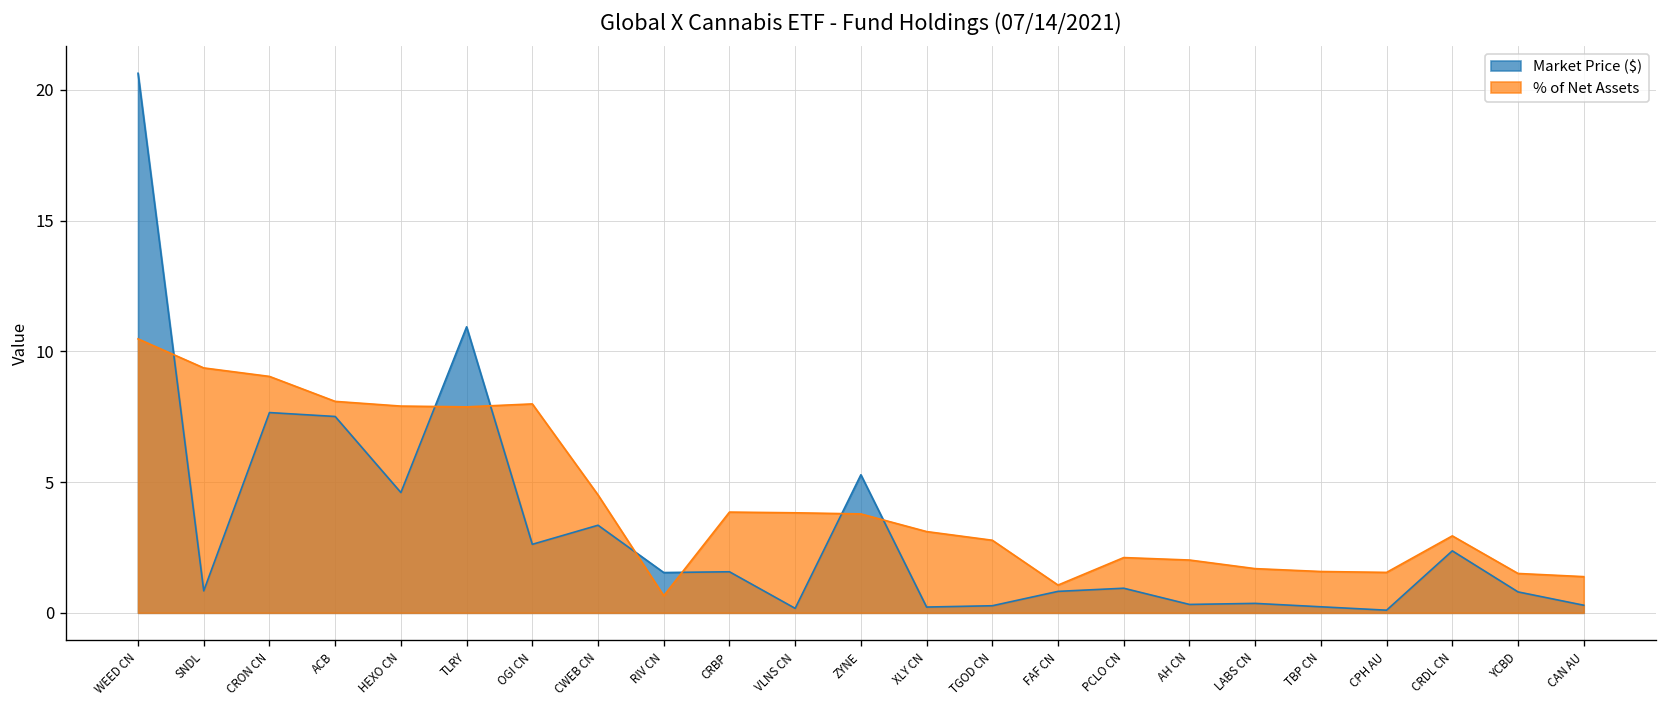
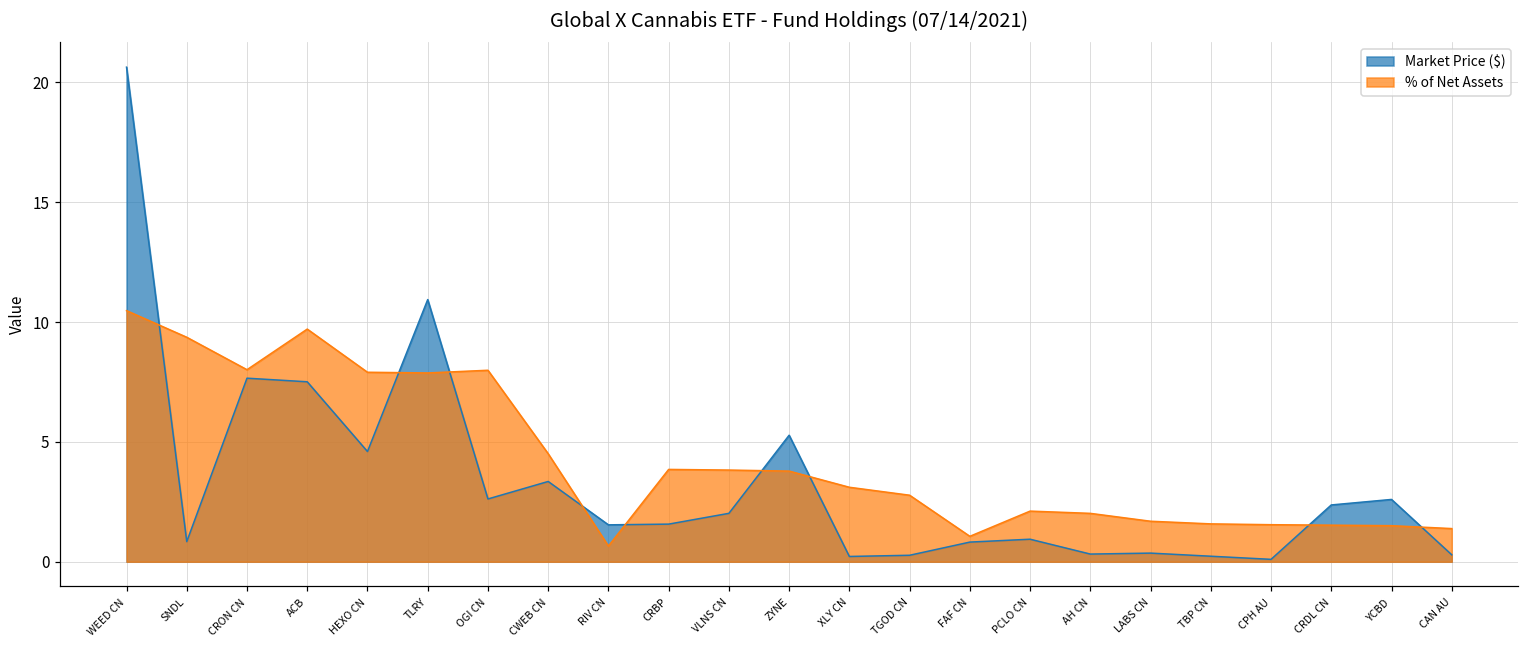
  {
    "Market Price ($)": {
      "WEED CN": 20.6,
      "SNDL": 0.8,
      "CRON CN": 7.7,
      "ACB": 7.5,
      "HEXO CN": 4.6,
      "TLRY": 10.9,
      "OGI CN": 2.6,
      "CWEB CN": 3.4,
      "RIV CN": 1.5,
      "CRBP": 1.6,
-     "VLNS CN": 0.2,
+     "VLNS CN": 2.0,
      "ZYNE": 5.3,
      "XLY CN": 0.2,
      "TGOD CN": 0.3,
      "FAF CN": 0.8,
      "PCLO CN": 0.9,
      "AH CN": 0.3,
      "LABS CN": 0.4,
      "TBP CN": 0.2,
      "CPH AU": 0.1,
      "CRDL CN": 2.4,
-     "YCBD": 0.8,
+     "YCBD": 2.6,
      "CAN AU": 0.3
    },
    "% of Net Assets": {
      "WEED CN": 10.5,
      "SNDL": 9.4,
-     "CRON CN": 9.0,
-     "ACB": 8.1,
+     "CRON CN": 8.0,
+     "ACB": 9.7,
      "HEXO CN": 7.9,
      "TLRY": 7.9,
      "OGI CN": 8.0,
      "CWEB CN": 4.5,
      "RIV CN": 0.7,
      "CRBP": 3.9,
      "VLNS CN": 3.8,
      "ZYNE": 3.8,
      "XLY CN": 3.1,
      "TGOD CN": 2.8,
      "FAF CN": 1.1,
      "PCLO CN": 2.1,
      "AH CN": 2.0,
      "LABS CN": 1.7,
      "TBP CN": 1.6,
      "CPH AU": 1.5,
-     "CRDL CN": 2.9,
+     "CRDL CN": 1.5,
      "YCBD": 1.5,
      "CAN AU": 1.4
    }
  }
